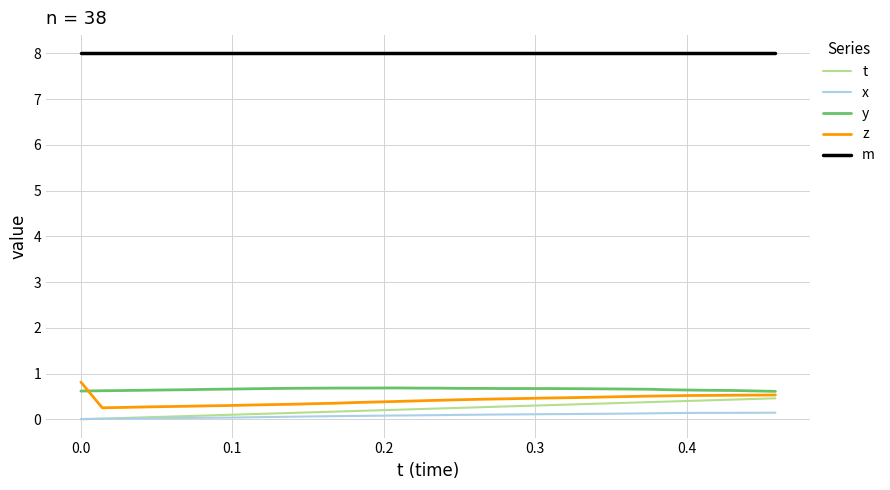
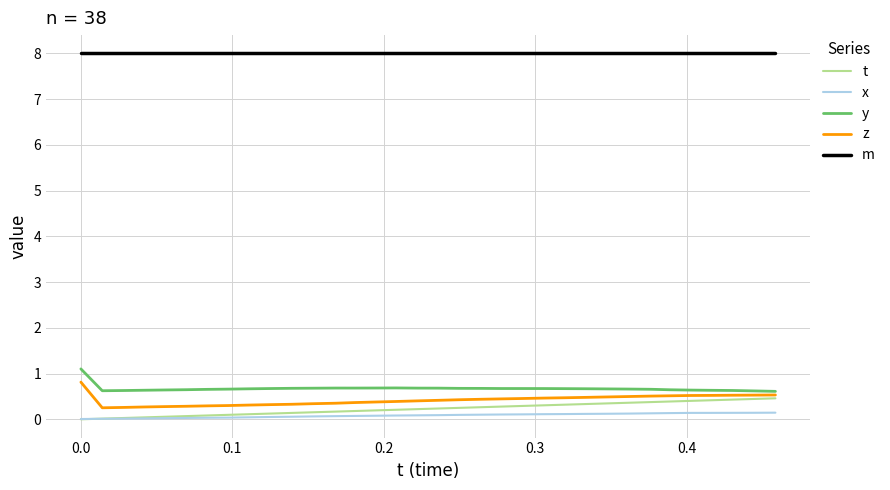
  {
    "y": {
-     "0.0": 0.6
+     "0.0": 1.1
    },
    "z": {
      "0.0": 0.8
    },
    "m": {
      "0.0": 8.0
    }
  }
